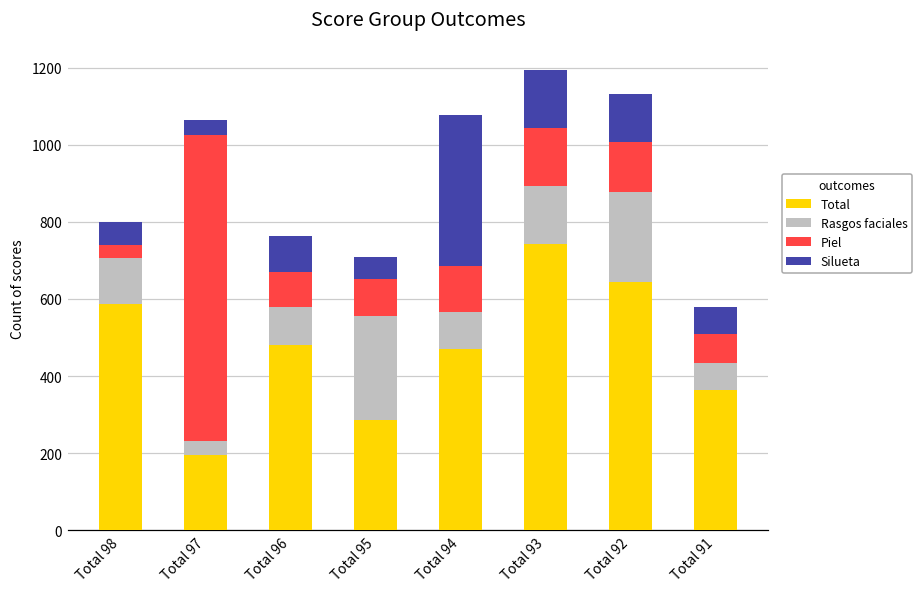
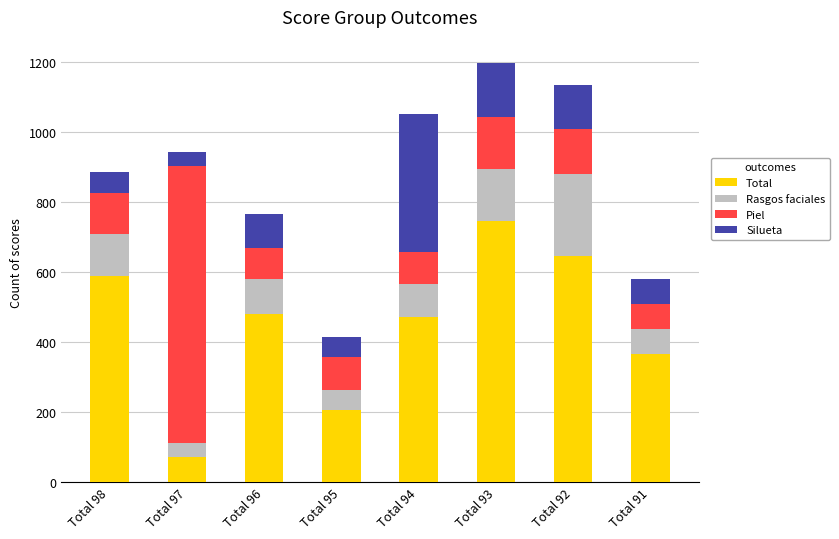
  {
    "Total": {
      "Total 98": 590,
-     "Total 97": 190,
+     "Total 97": 70,
      "Total 96": 480,
-     "Total 95": 290,
+     "Total 95": 200,
      "Total 94": 470,
      "Total 93": 740,
      "Total 92": 640,
      "Total 91": 360
    },
    "Rasgos faciales": {
      "Total 98": 120,
      "Total 97": 40,
      "Total 96": 100,
-     "Total 95": 270,
+     "Total 95": 60,
      "Total 94": 100,
      "Total 93": 150,
      "Total 92": 230,
      "Total 91": 70
    },
    "Piel": {
-     "Total 98": 30,
+     "Total 98": 120,
      "Total 97": 790,
      "Total 96": 90,
      "Total 95": 90,
-     "Total 94": 120,
+     "Total 94": 90,
      "Total 93": 150,
      "Total 92": 130,
      "Total 91": 70
    },
    "Silueta": {
      "Total 98": 60,
      "Total 97": 40,
      "Total 96": 100,
      "Total 95": 60,
      "Total 94": 390,
      "Total 93": 150,
      "Total 92": 130,
      "Total 91": 70
    }
  }
